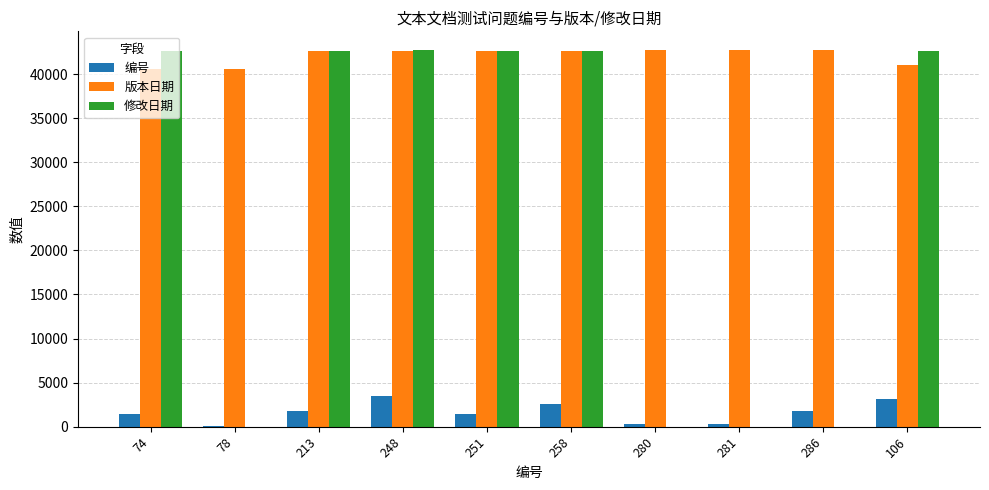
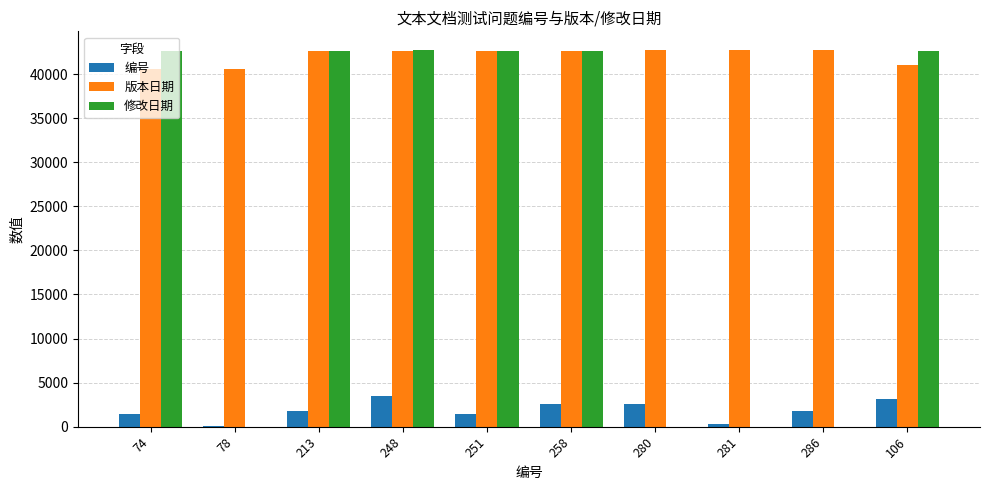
  {
    "编号": {
      "74": 1000,
      "213": 2000,
      "248": 4000,
      "251": 1000,
      "258": 3000,
-     "280": 0,
+     "280": 3000,
      "286": 2000,
      "106": 3000
    },
    "版本日期": {
      "78": 41000,
      "213": 43000,
      "248": 43000,
      "251": 43000,
      "258": 43000,
      "280": 43000,
      "281": 43000,
      "286": 43000,
      "106": 41000
    },
    "修改日期": {
      "78": 0,
      "213": 43000,
      "248": 43000,
      "251": 43000,
      "258": 43000,
      "280": 0,
      "281": 0,
      "286": 0,
      "106": 43000
    }
  }
